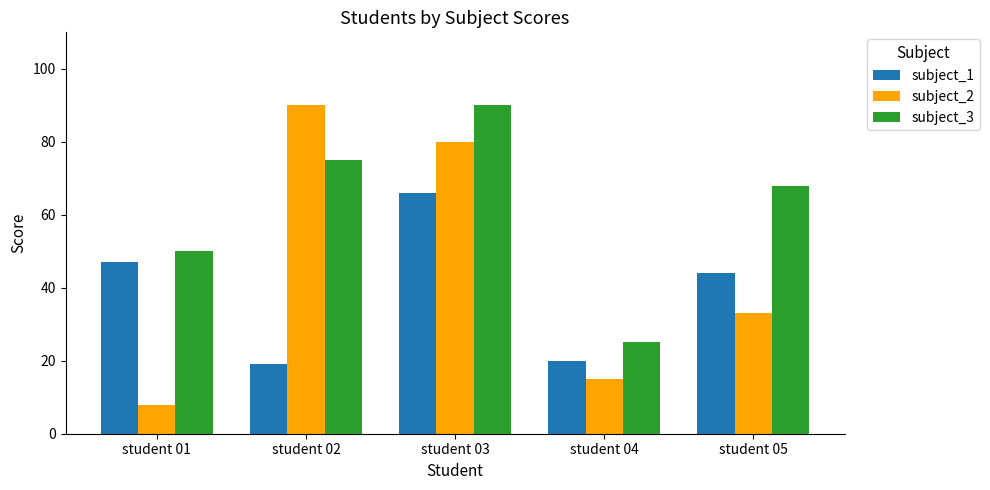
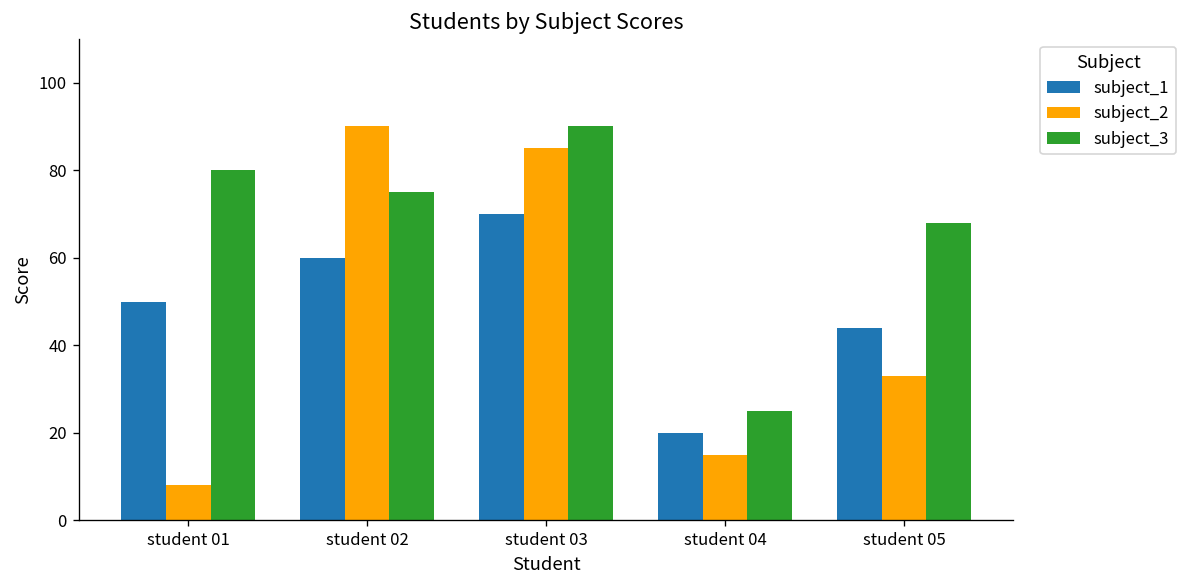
  {
    "subject_1": {
-     "student 01": 47,
-     "student 02": 19,
-     "student 03": 66,
+     "student 01": 50,
+     "student 02": 60,
+     "student 03": 70,
      "student 04": 20,
      "student 05": 44
    },
    "subject_2": {
      "student 01": 8,
      "student 02": 90,
-     "student 03": 80,
+     "student 03": 85,
      "student 04": 15,
      "student 05": 33
    },
    "subject_3": {
-     "student 01": 50,
+     "student 01": 80,
      "student 02": 75,
      "student 03": 90,
      "student 04": 25,
      "student 05": 68
    }
  }
